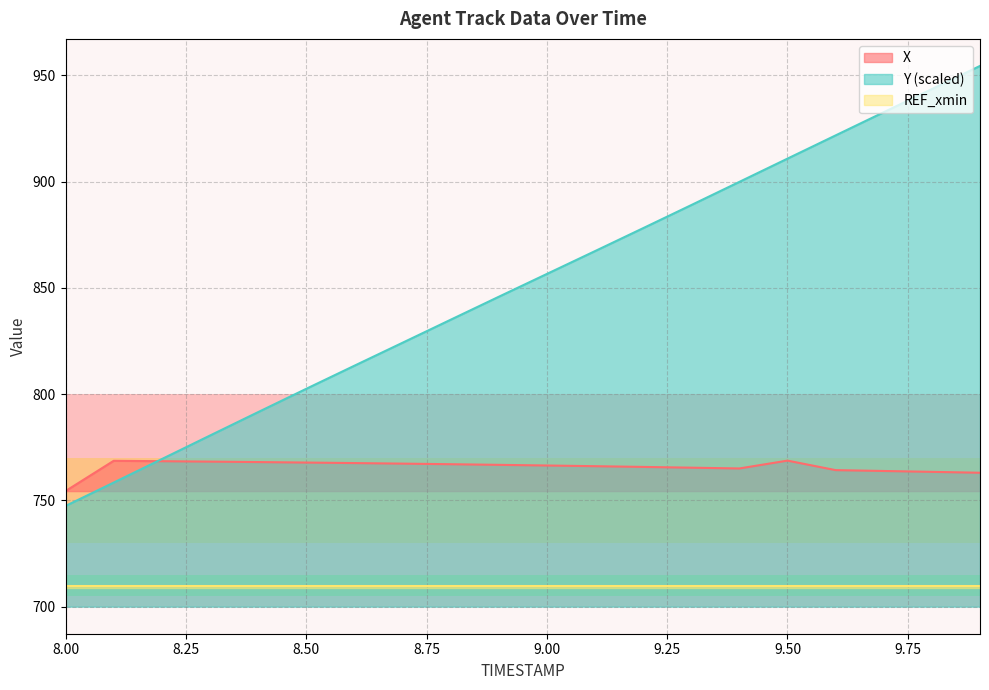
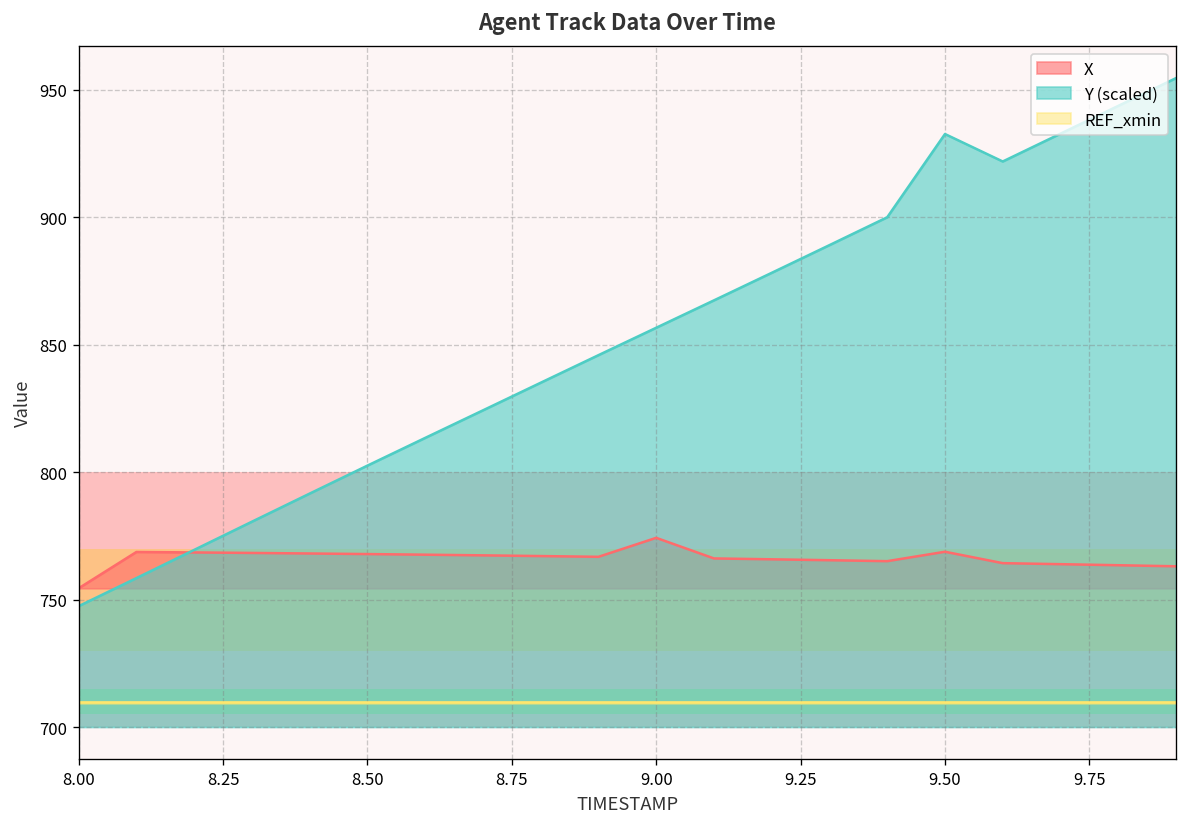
  {
    "X": {
      "8.00": 754,
      "8.50": 768,
-     "9.00": 766,
+     "9.00": 774,
      "9.50": 769
    },
    "Y (scaled)": {
      "8.00": 747,
      "8.50": 803,
      "9.00": 857,
-     "9.50": 911
+     "9.50": 933
    },
    "REF_xmin": {
      "8.00": 710,
      "8.50": 710,
      "9.00": 710,
      "9.50": 710
    }
  }
